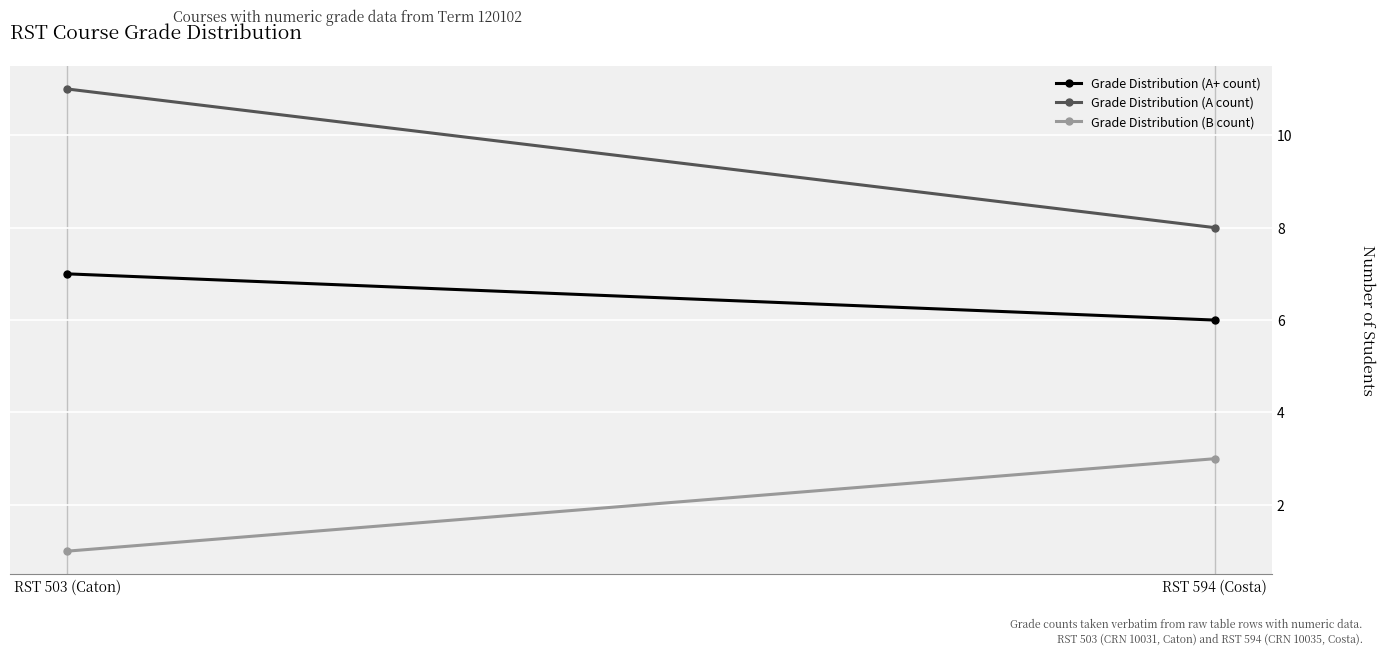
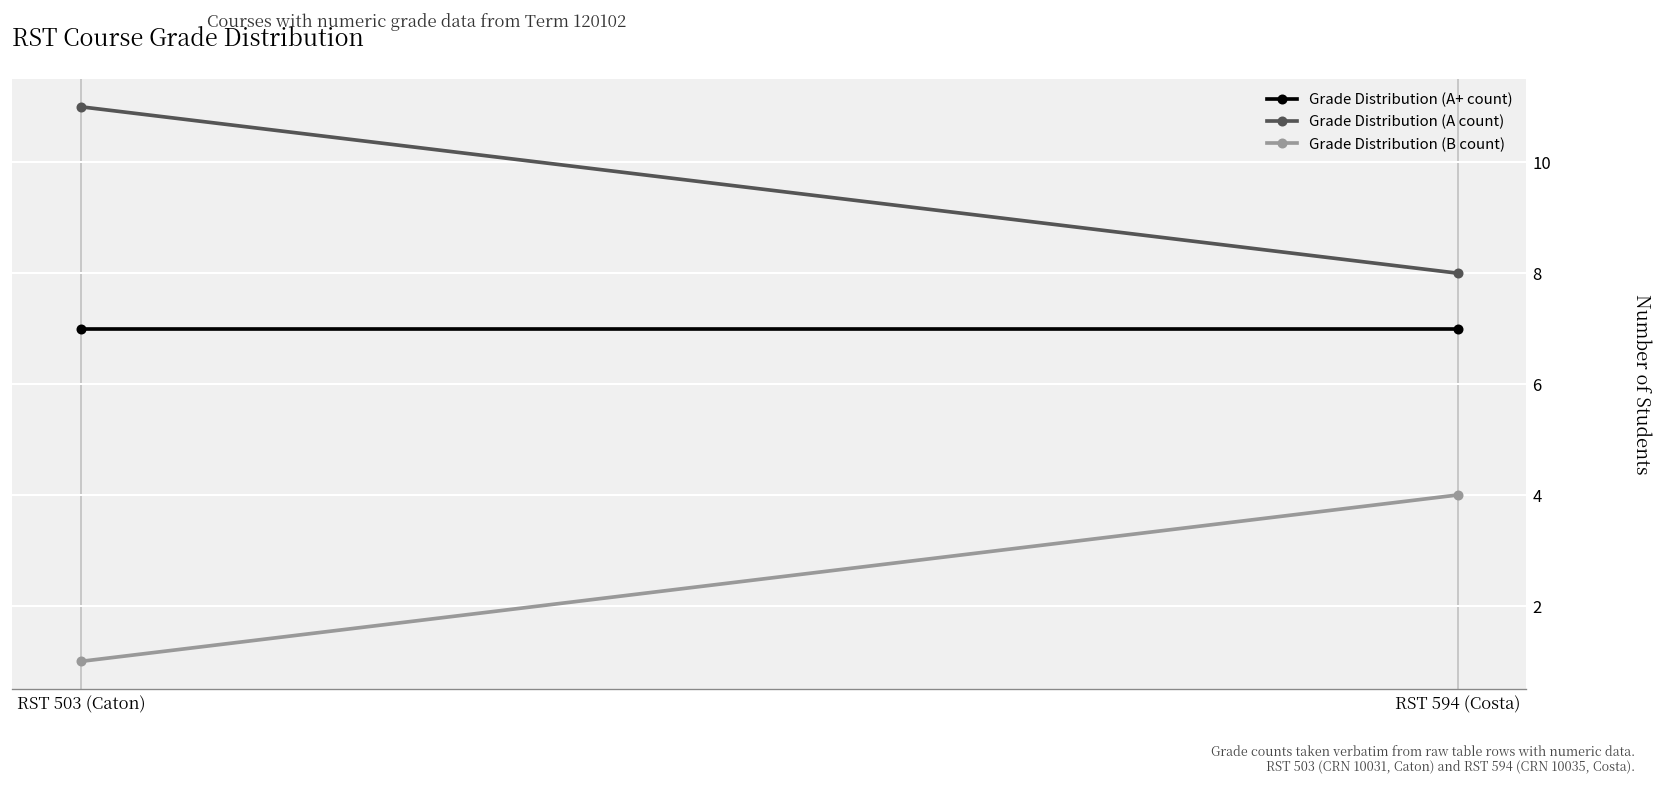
  {
    "Grade Distribution (A+ count)": {
      "RST 503 (Caton)": 7,
-     "RST 594 (Costa)": 6
+     "RST 594 (Costa)": 7
    },
    "Grade Distribution (A count)": {
      "RST 503 (Caton)": 11,
      "RST 594 (Costa)": 8
    },
    "Grade Distribution (B count)": {
      "RST 503 (Caton)": 1,
-     "RST 594 (Costa)": 3
+     "RST 594 (Costa)": 4
    }
  }
